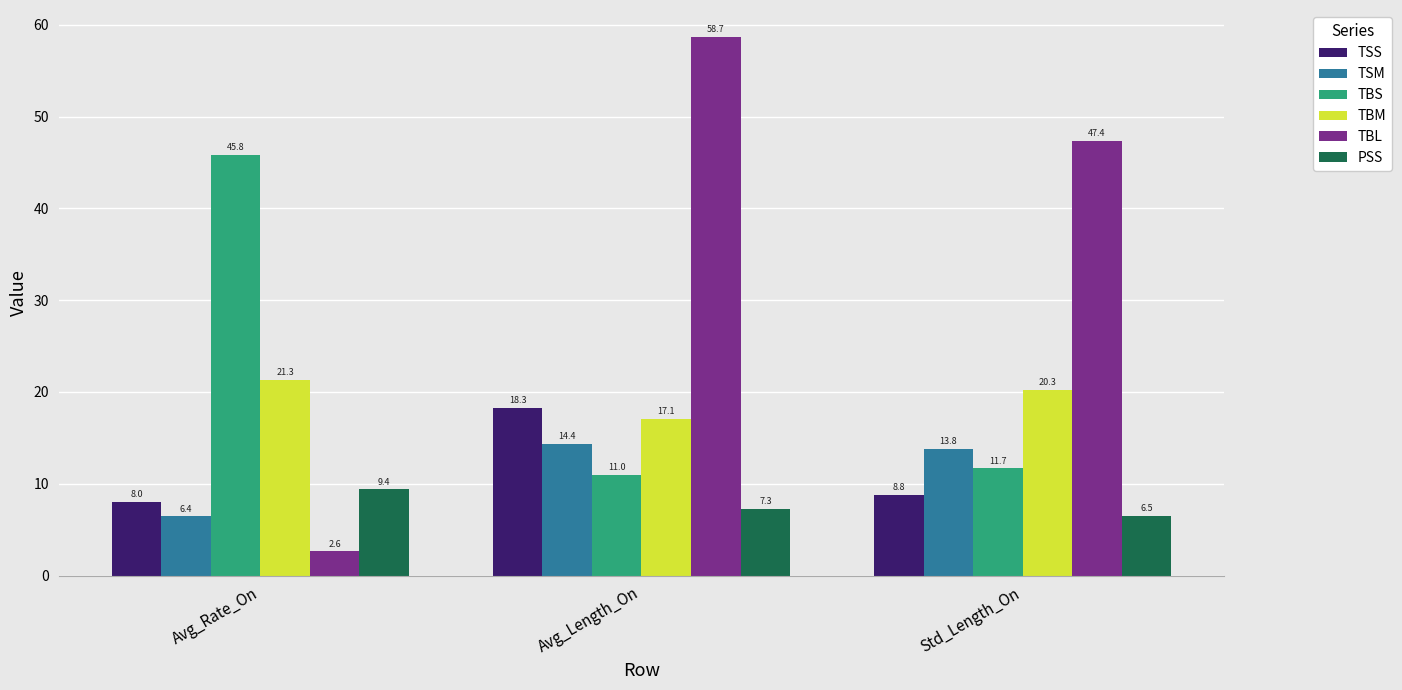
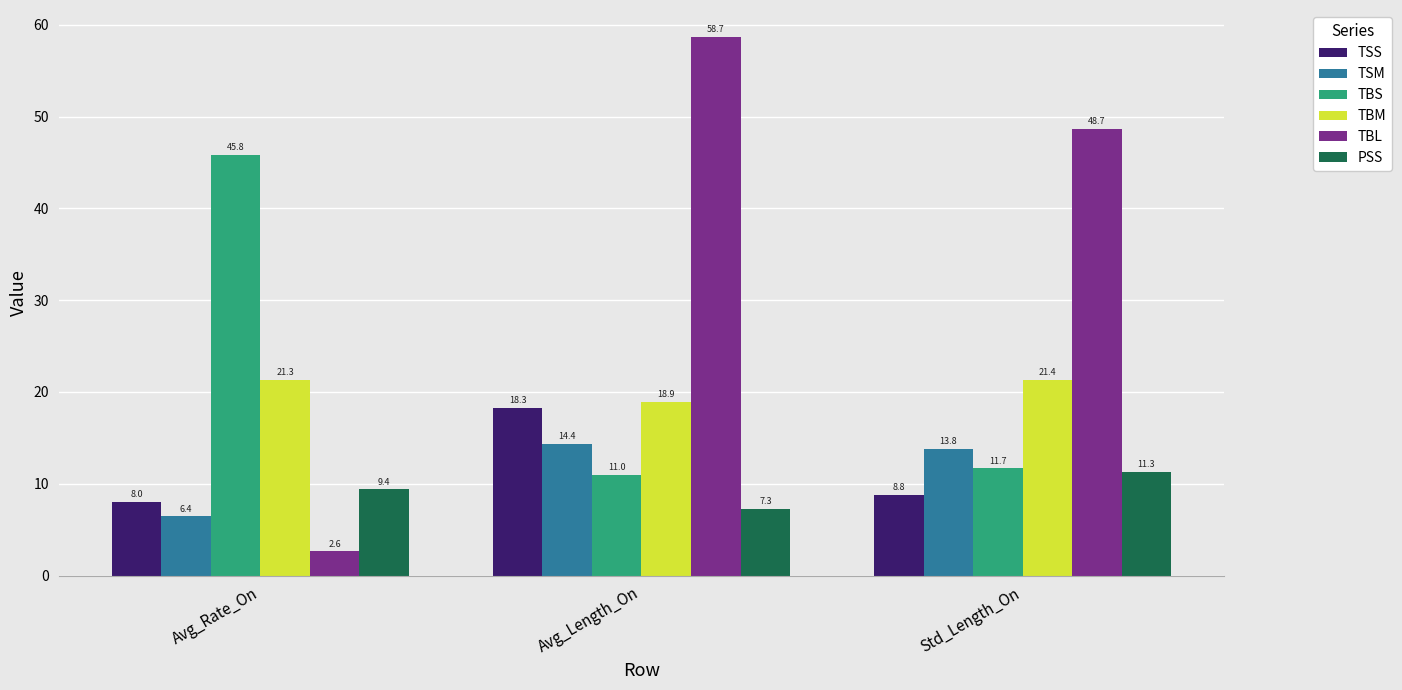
  {
    "TSS": {
      "Avg_Rate_On": 8.0,
      "Avg_Length_On": 18.3,
      "Std_Length_On": 8.8
    },
    "TBM": {
      "Avg_Rate_On": 21.3,
-     "Avg_Length_On": 17.1,
-     "Std_Length_On": 20.3
+     "Avg_Length_On": 18.9,
+     "Std_Length_On": 21.4
    },
    "TBL": {
      "Avg_Rate_On": 2.6,
      "Avg_Length_On": 58.7,
-     "Std_Length_On": 47.4
+     "Std_Length_On": 48.7
    },
    "PSS": {
      "Avg_Rate_On": 9.4,
      "Avg_Length_On": 7.3,
-     "Std_Length_On": 6.5
+     "Std_Length_On": 11.3
    }
  }
